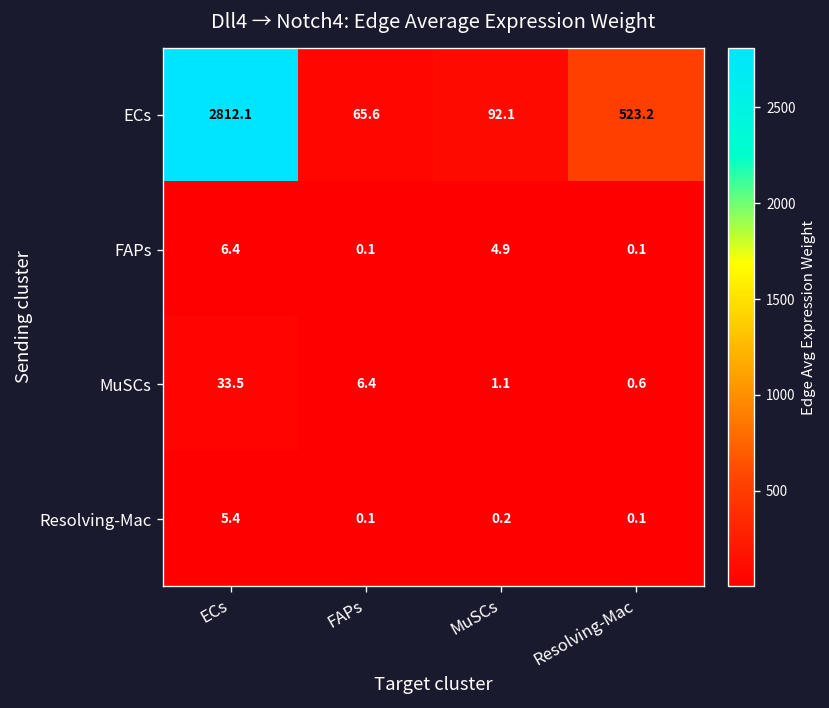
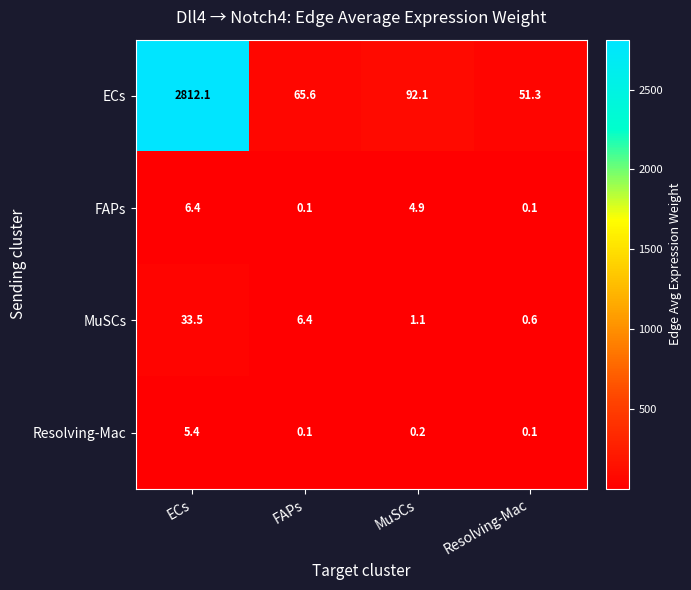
  {
    "ECs": {
      "ECs": 2812.1,
      "FAPs": 65.6,
      "MuSCs": 92.1,
-     "Resolving-Mac": 523.2
+     "Resolving-Mac": 51.3
    },
    "FAPs": {
      "ECs": 6.4,
      "FAPs": 0.1,
      "MuSCs": 4.9,
      "Resolving-Mac": 0.1
    },
    "MuSCs": {
      "ECs": 33.5,
      "FAPs": 6.4,
      "MuSCs": 1.1,
      "Resolving-Mac": 0.6
    },
    "Resolving-Mac": {
      "ECs": 5.4,
      "FAPs": 0.1,
      "MuSCs": 0.2,
      "Resolving-Mac": 0.1
    }
  }
